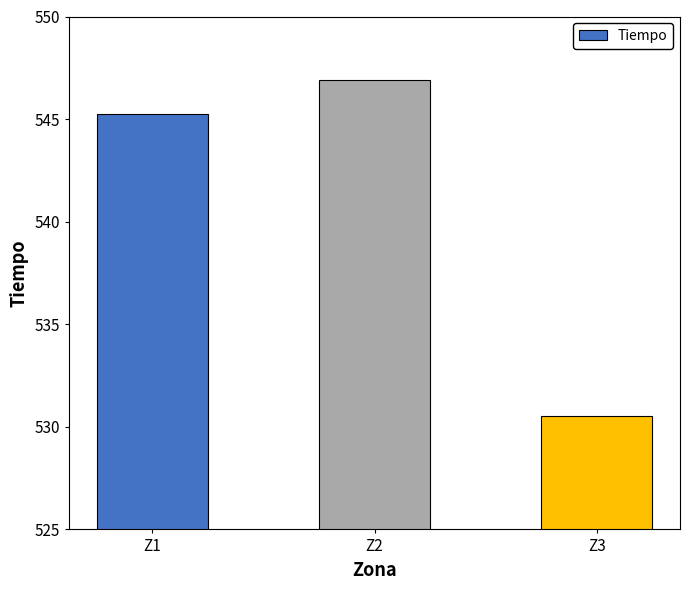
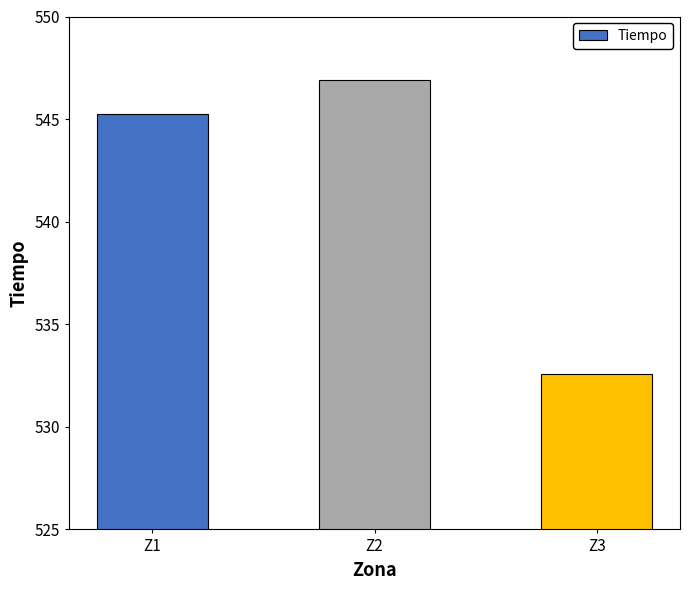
  {
    "Z1": 545.2,
    "Z2": 546.9,
-   "Z3": 530.5
+   "Z3": 532.6
  }
